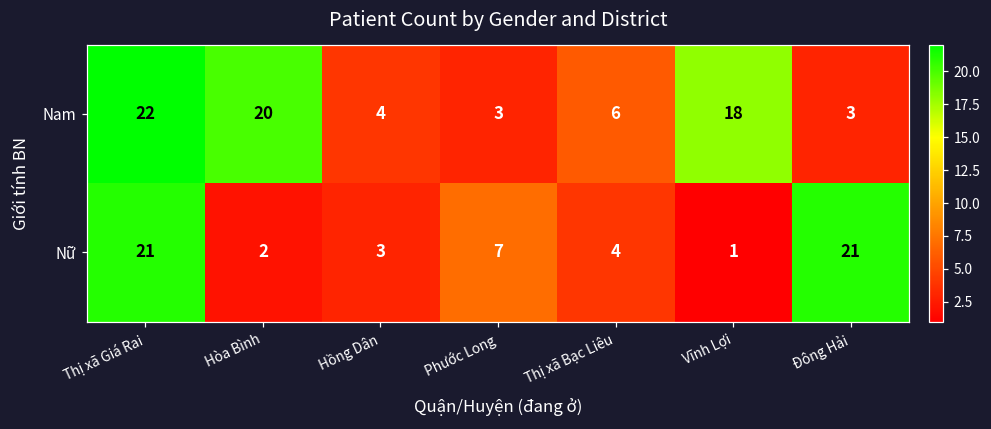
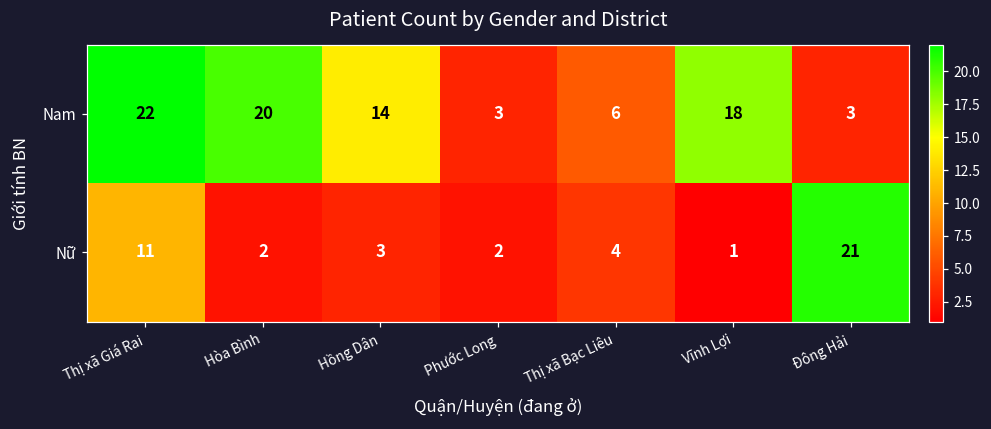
  {
    "Nam": {
      "Thị xã Giá Rai": 22,
      "Hòa Bình": 20,
-     "Hồng Dân": 4,
+     "Hồng Dân": 14,
      "Phước Long": 3,
      "Thị xã Bạc Liêu": 6,
      "Vĩnh Lợi": 18,
      "Đông Hải": 3
    },
    "Nữ": {
-     "Thị xã Giá Rai": 21,
+     "Thị xã Giá Rai": 11,
      "Hòa Bình": 2,
      "Hồng Dân": 3,
-     "Phước Long": 7,
+     "Phước Long": 2,
      "Thị xã Bạc Liêu": 4,
      "Vĩnh Lợi": 1,
      "Đông Hải": 21
    }
  }
